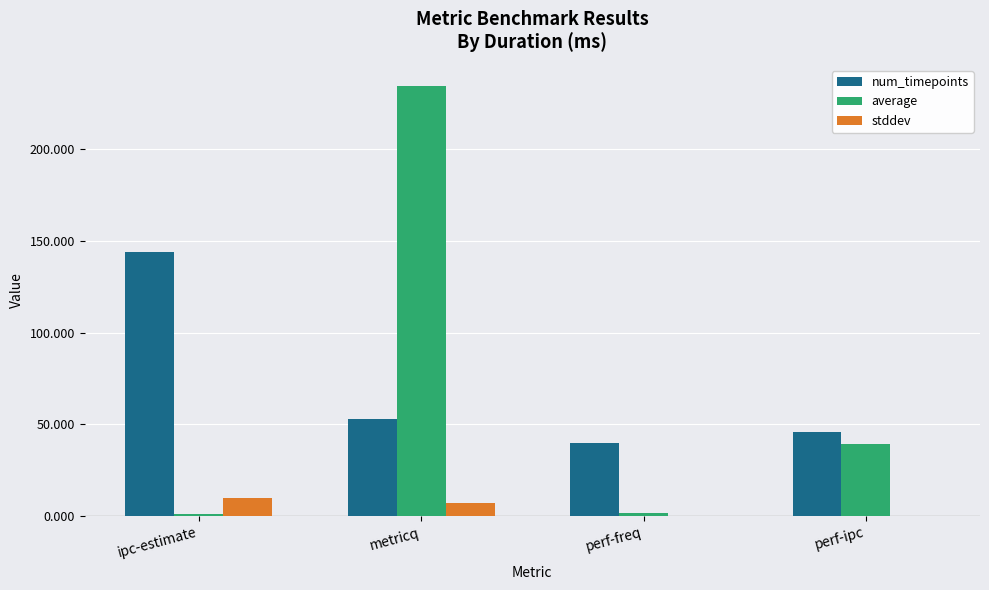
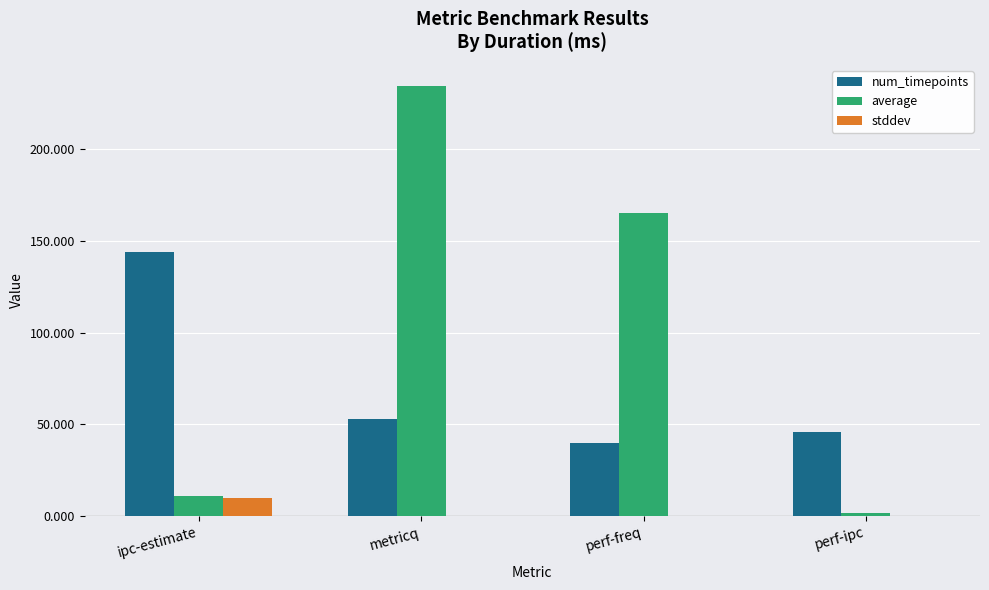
  {
    "num_timepoints": {
      "ipc-estimate": 144,
      "metricq": 53,
      "perf-freq": 40,
      "perf-ipc": 46
    },
    "average": {
-     "ipc-estimate": 1,
+     "ipc-estimate": 11,
      "metricq": 234,
-     "perf-freq": 1,
-     "perf-ipc": 39
+     "perf-freq": 165,
+     "perf-ipc": 2
    },
    "stddev": {
      "ipc-estimate": 10,
-     "metricq": 7
+     "metricq": 0
    }
  }
